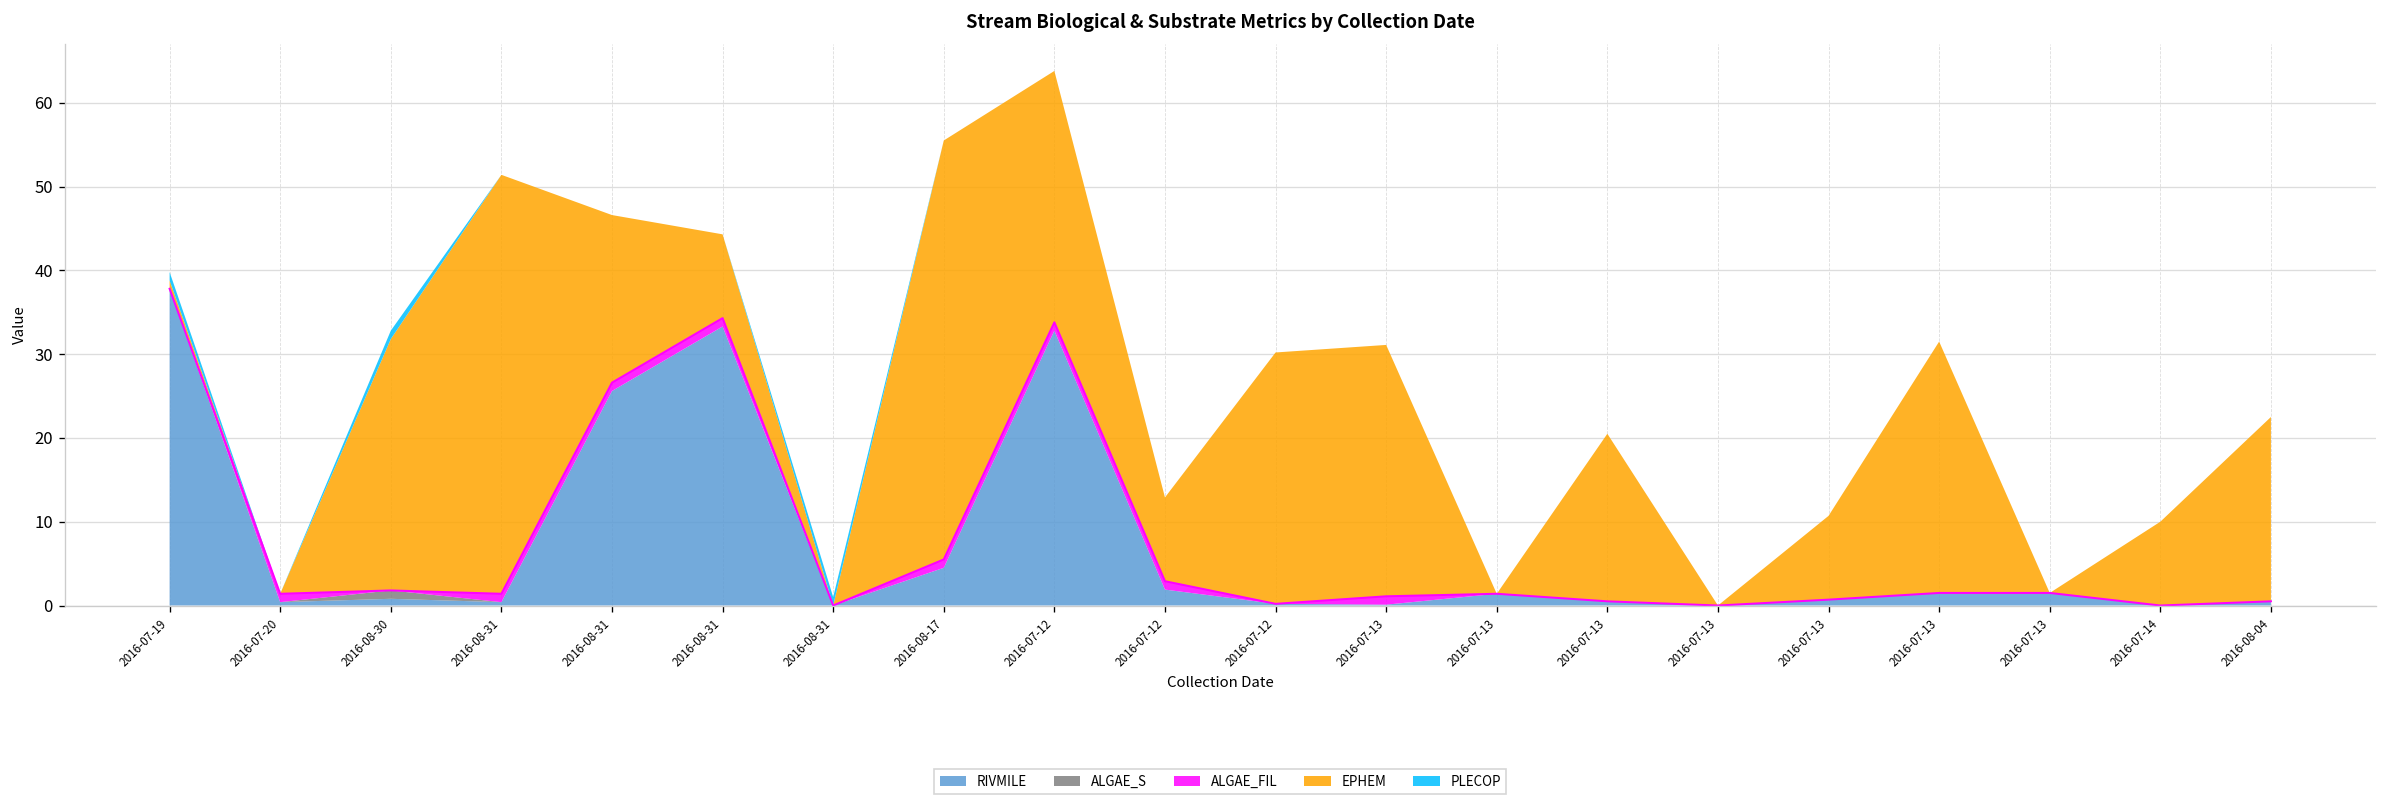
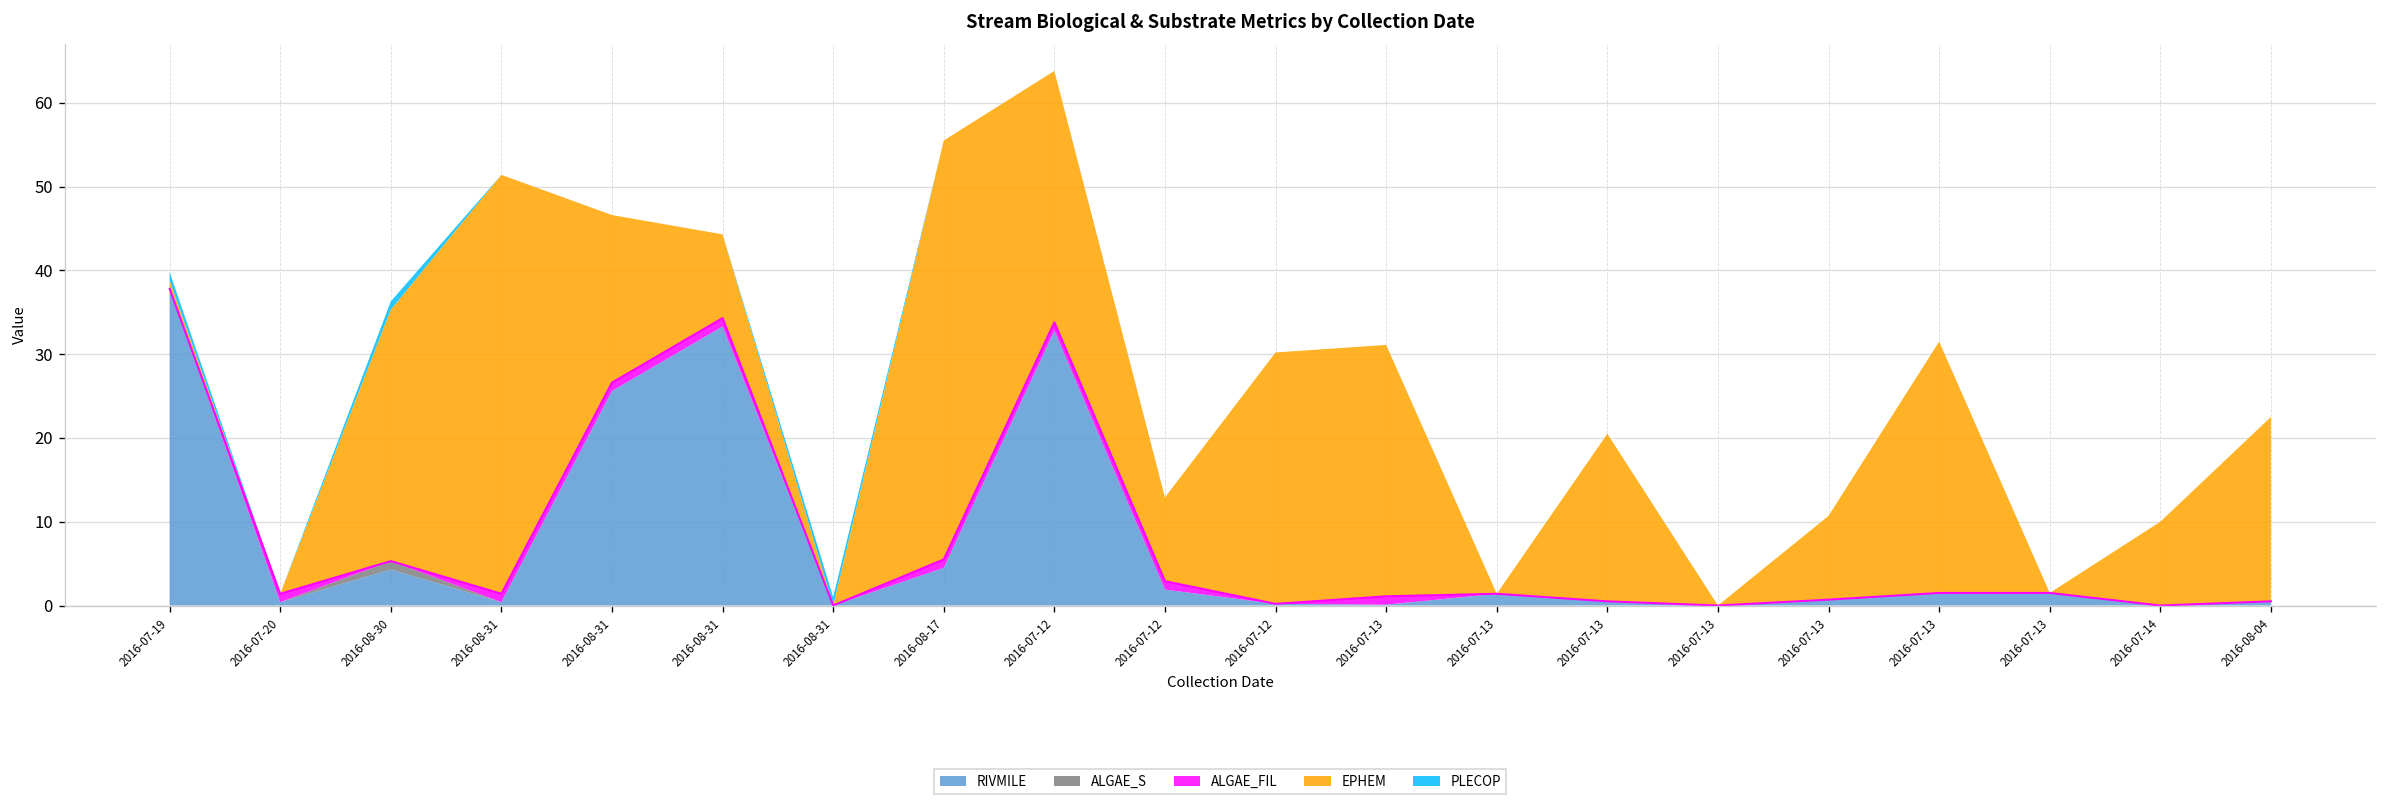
  {
    "RIVMILE": {
-     "2016-08-30": 1
+     "2016-08-30": 4
    },
    "ALGAE_FIL": {
      "2016-08-17": 1
    },
    "EPHEM": {
      "2016-07-19": 1,
      "2016-08-30": 30
    },
    "PLECOP": {
      "2016-07-19": 1,
      "2016-08-30": 1
    }
  }
